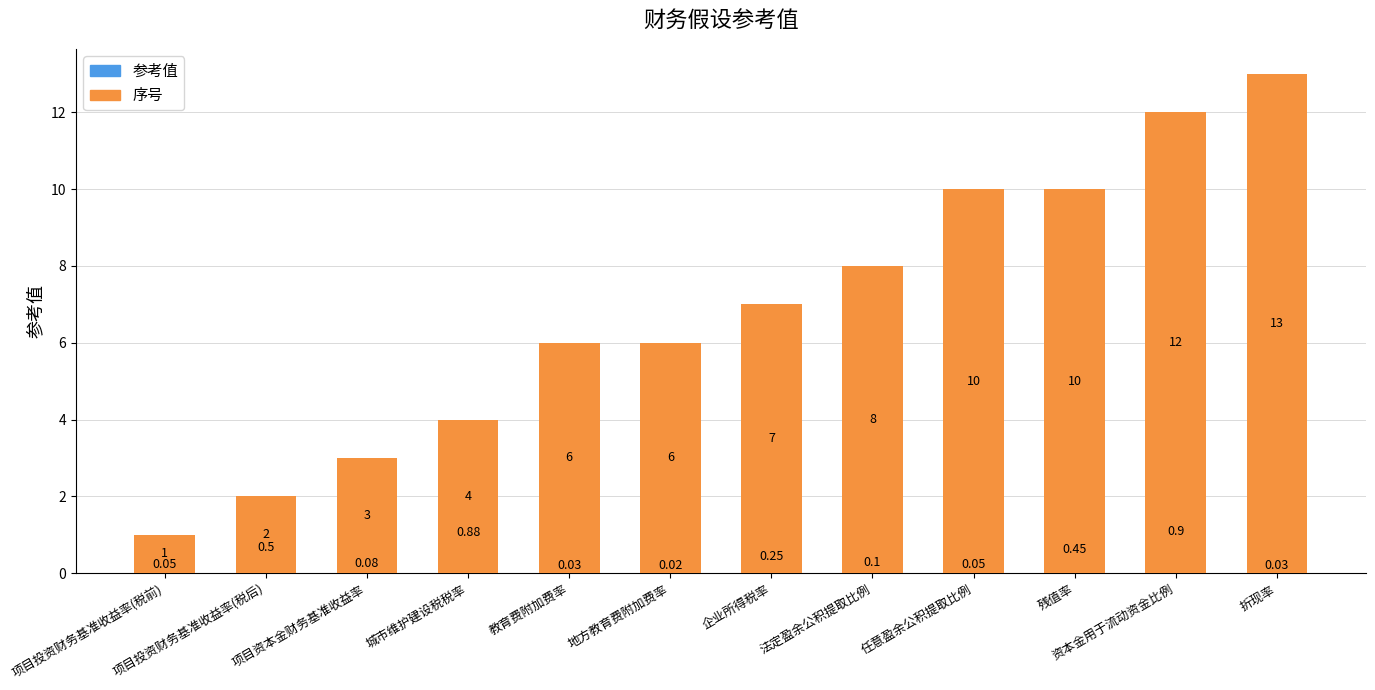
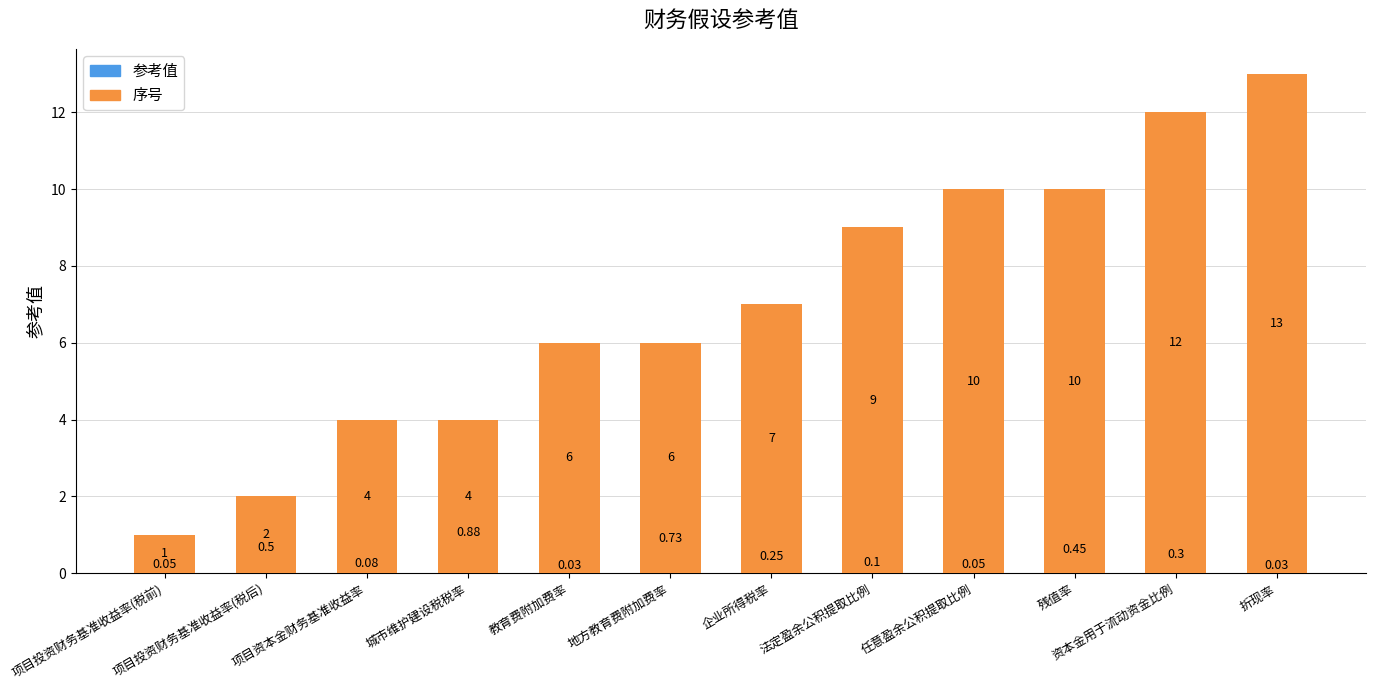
  {
    "参考值": {
      "项目投资财务基准收益率(税前)": 0.05,
      "教育费附加费率": 0.03,
-     "地方教育费附加费率": 0.02,
+     "地方教育费附加费率": 0.73,
      "任意盈余公积提取比例": 0.05,
-     "资本金用于流动资金比例": 0.9,
+     "资本金用于流动资金比例": 0.3,
      "折现率": 0.03
    },
    "序号": {
      "项目投资财务基准收益率(税后)": 2,
-     "项目资本金财务基准收益率": 3,
+     "项目资本金财务基准收益率": 4,
      "城市维护建设税税率": 4,
      "教育费附加费率": 6,
      "地方教育费附加费率": 6,
      "企业所得税率": 7,
-     "法定盈余公积提取比例": 8,
+     "法定盈余公积提取比例": 9,
      "任意盈余公积提取比例": 10,
      "残值率": 10,
      "资本金用于流动资金比例": 12,
      "折现率": 13
    }
  }
